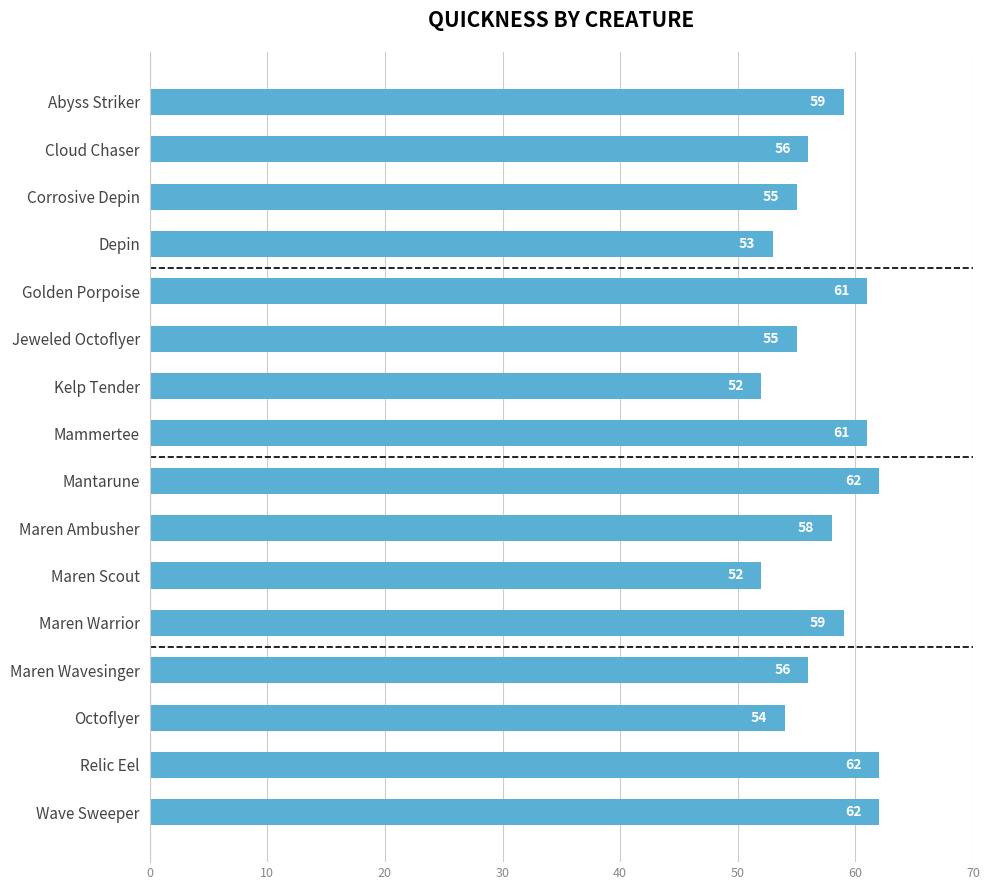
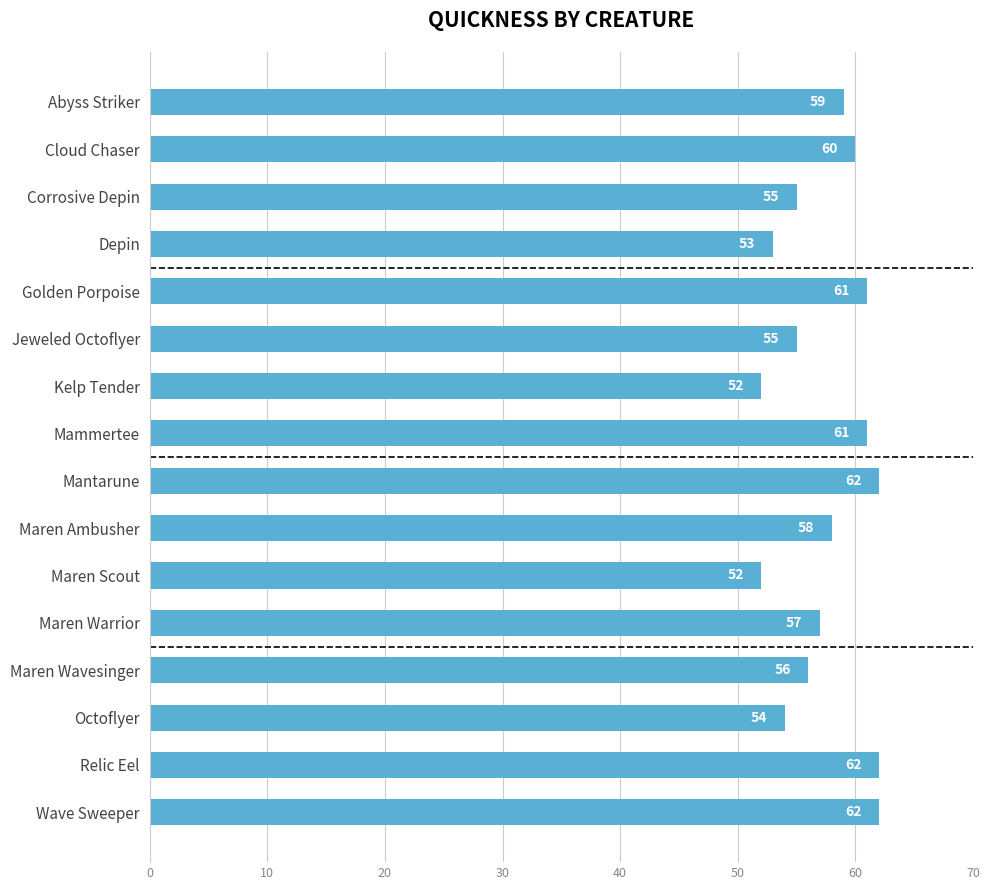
  {
    "Abyss Striker": 59,
-   "Cloud Chaser": 56,
+   "Cloud Chaser": 60,
    "Corrosive Depin": 55,
    "Depin": 53,
    "Golden Porpoise": 61,
    "Jeweled Octoflyer": 55,
    "Kelp Tender": 52,
    "Mammertee": 61,
    "Mantarune": 62,
    "Maren Ambusher": 58,
    "Maren Scout": 52,
-   "Maren Warrior": 59,
+   "Maren Warrior": 57,
    "Maren Wavesinger": 56,
    "Octoflyer": 54,
    "Relic Eel": 62,
    "Wave Sweeper": 62
  }
